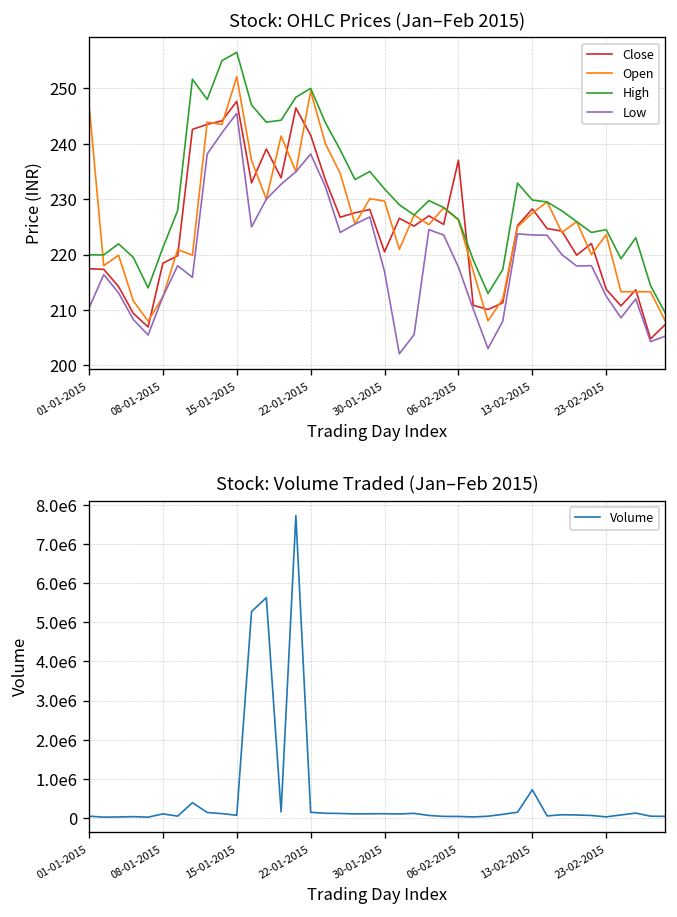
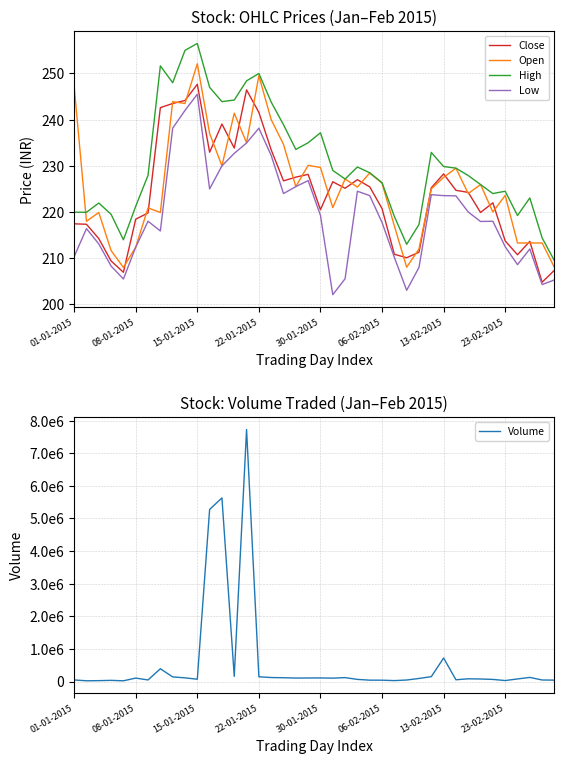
  {
    "Stock: OHLC Prices (Jan–Feb 2015)": {
      "Close": {
        "01-01-2015": 217,
        "08-01-2015": 218,
        "15-01-2015": 248,
        "22-01-2015": 242,
        "30-01-2015": 221,
-       "06-02-2015": 237,
+       "06-02-2015": 221,
        "13-02-2015": 228,
        "23-02-2015": 214
      },
      "Open": {
        "01-01-2015": 247,
        "15-01-2015": 252,
        "30-01-2015": 230,
        "13-02-2015": 228,
        "23-02-2015": 224
      },
      "High": {
        "01-01-2015": 220,
        "08-01-2015": 221,
        "15-01-2015": 257,
-       "30-01-2015": 232,
+       "30-01-2015": 237,
        "13-02-2015": 230,
        "23-02-2015": 225
      },
      "Low": {
        "01-01-2015": 210,
        "15-01-2015": 246,
        "22-01-2015": 238,
-       "30-01-2015": 217,
+       "30-01-2015": 219,
        "06-02-2015": 218,
        "13-02-2015": 224,
        "23-02-2015": 213
      }
    },
    "Stock: Volume Traded (Jan–Feb 2015)": {
      "01-01-2015": 0,
      "08-01-2015": 100000,
      "15-01-2015": 100000,
      "22-01-2015": 100000,
      "30-01-2015": 100000,
      "06-02-2015": 0,
      "13-02-2015": 700000,
      "23-02-2015": 0
    }
  }
